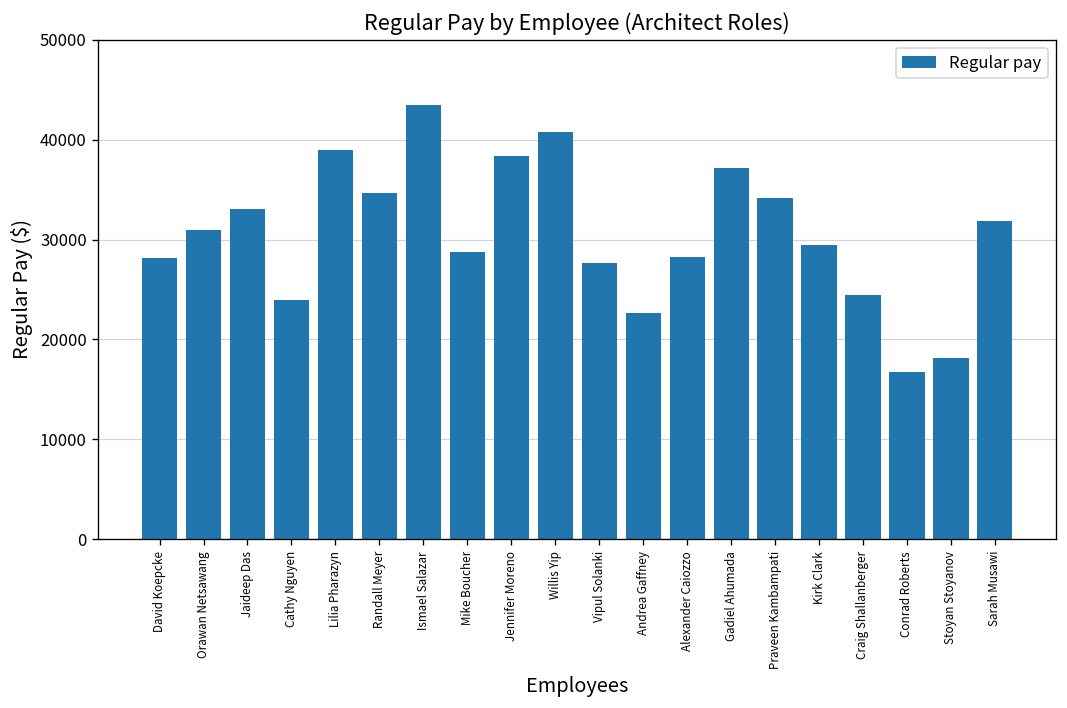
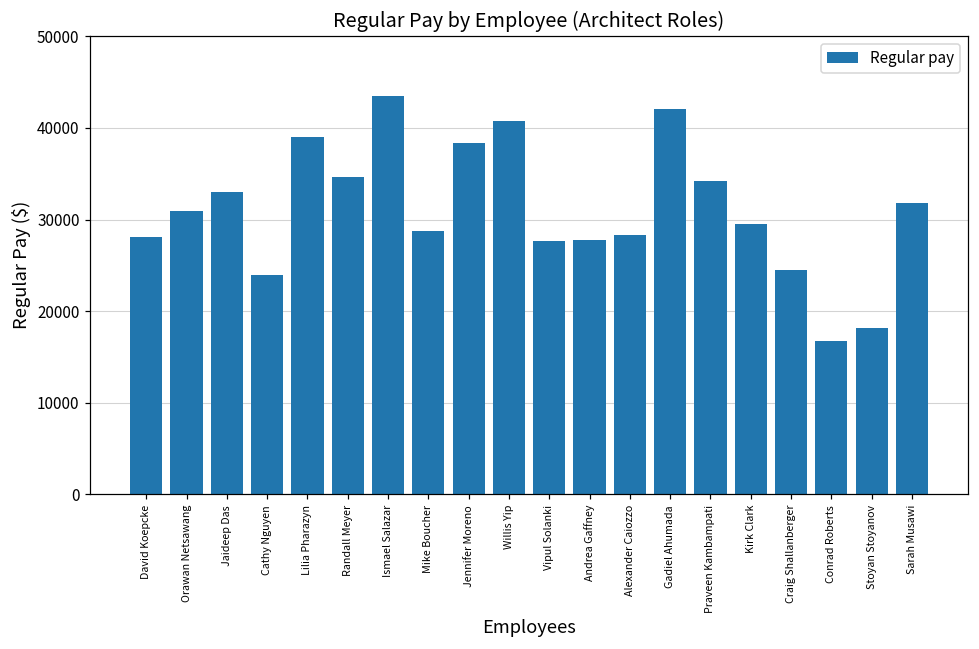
  {
    "David Koepcke": 28000,
    "Orawan Netsawang": 31000,
    "Jaideep Das": 33000,
    "Cathy Nguyen": 24000,
    "Lilia Pharazyn": 39000,
    "Randall Meyer": 35000,
    "Ismael Salazar": 43000,
    "Mike Boucher": 29000,
    "Jennifer Moreno": 38000,
    "Willis Yip": 41000,
    "Vipul Solanki": 28000,
-   "Andrea Gaffney": 23000,
+   "Andrea Gaffney": 28000,
    "Alexander Caiozzo": 28000,
-   "Gadiel Ahumada": 37000,
+   "Gadiel Ahumada": 42000,
    "Praveen Kambampati": 34000,
    "Kirk Clark": 30000,
    "Craig Shallanberger": 24000,
    "Conrad Roberts": 17000,
    "Stoyan Stoyanov": 18000,
    "Sarah Musawi": 32000
  }
